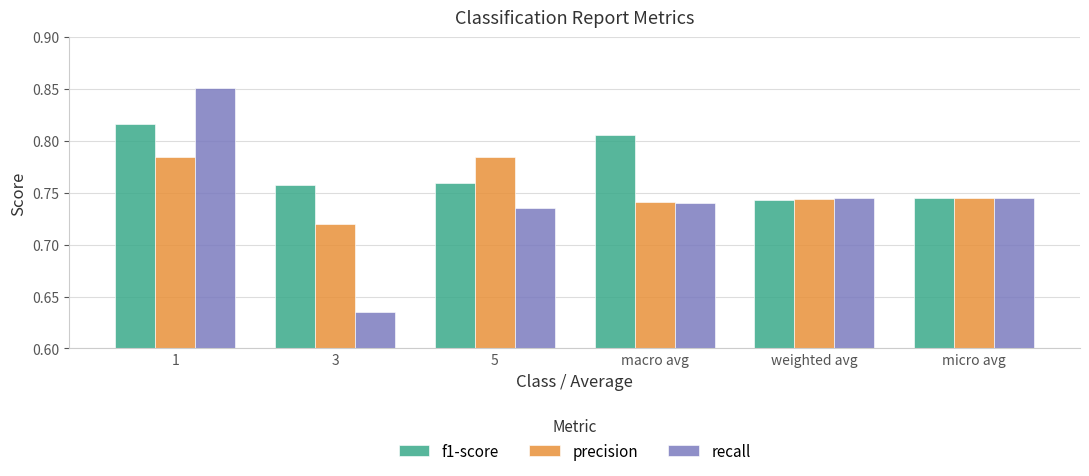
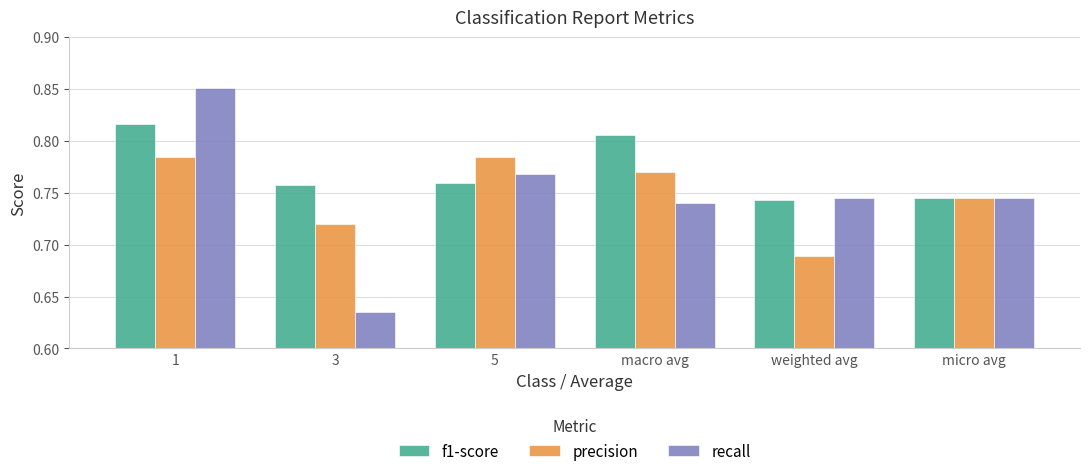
  {
    "f1-score": {
      "1": 0.816,
      "3": 0.758,
      "5": 0.759,
      "macro avg": 0.805,
      "weighted avg": 0.744,
      "micro avg": 0.745
    },
    "precision": {
      "1": 0.784,
      "3": 0.720,
      "5": 0.784,
-     "macro avg": 0.741,
-     "weighted avg": 0.744,
+     "macro avg": 0.770,
+     "weighted avg": 0.689,
      "micro avg": 0.745
    },
    "recall": {
      "1": 0.851,
      "3": 0.635,
-     "5": 0.736,
+     "5": 0.768,
      "macro avg": 0.740,
      "weighted avg": 0.745,
      "micro avg": 0.745
    }
  }
